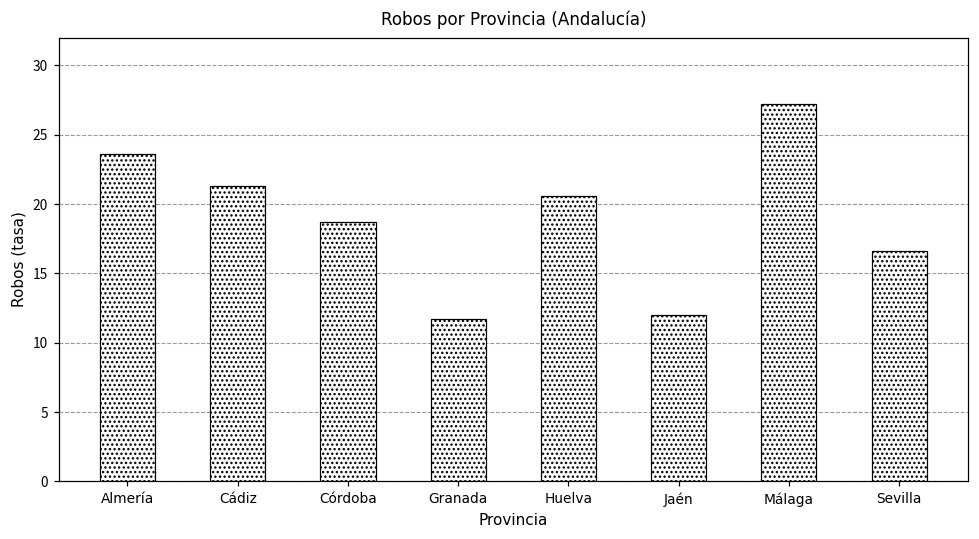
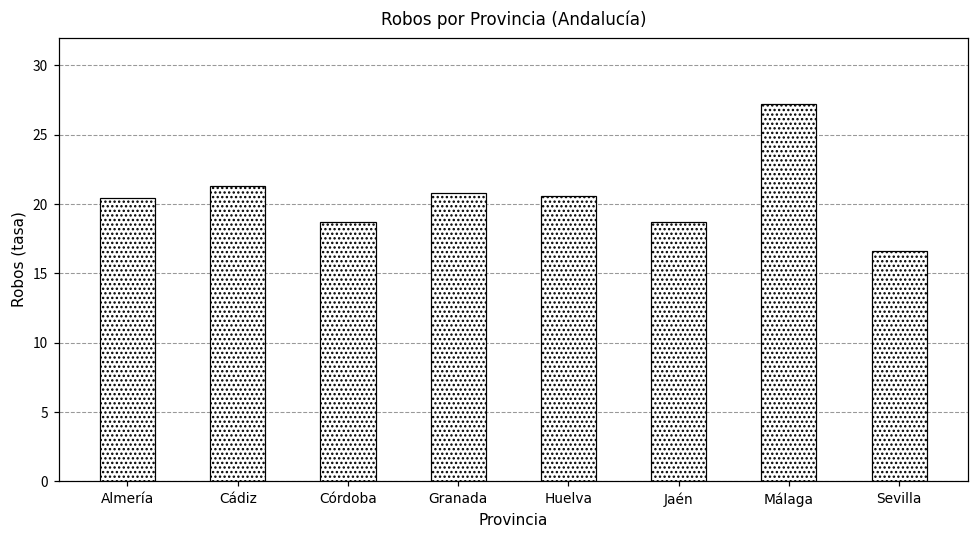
  {
-   "Almería": 23.6,
+   "Almería": 20.4,
    "Cádiz": 21.3,
    "Córdoba": 18.7,
-   "Granada": 11.7,
+   "Granada": 20.8,
    "Huelva": 20.6,
-   "Jaén": 12.0,
+   "Jaén": 18.7,
    "Málaga": 27.2,
    "Sevilla": 16.6
  }
